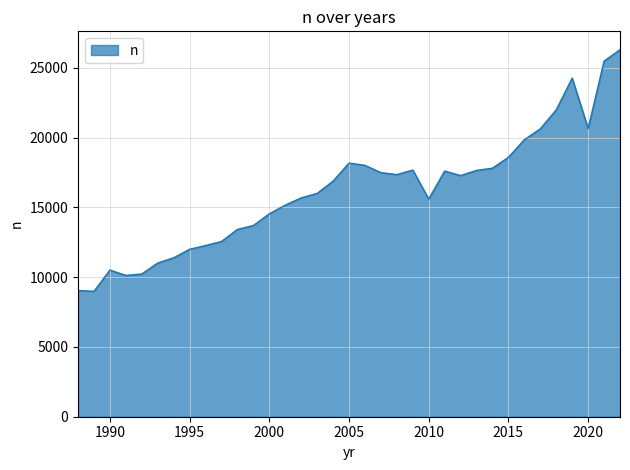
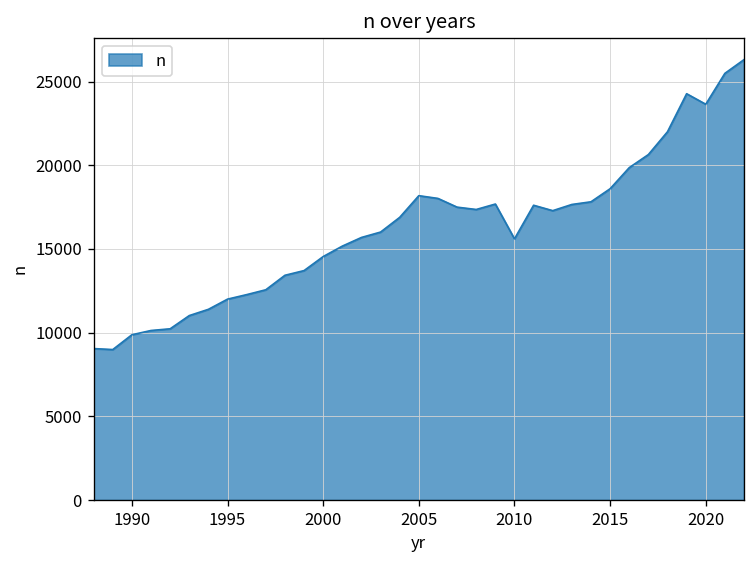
  {
-   "1990": 10500,
+   "1990": 9900,
    "1995": 12000,
    "2000": 14500,
    "2005": 18200,
    "2010": 15600,
    "2015": 18600,
-   "2020": 20700
+   "2020": 23600
  }
